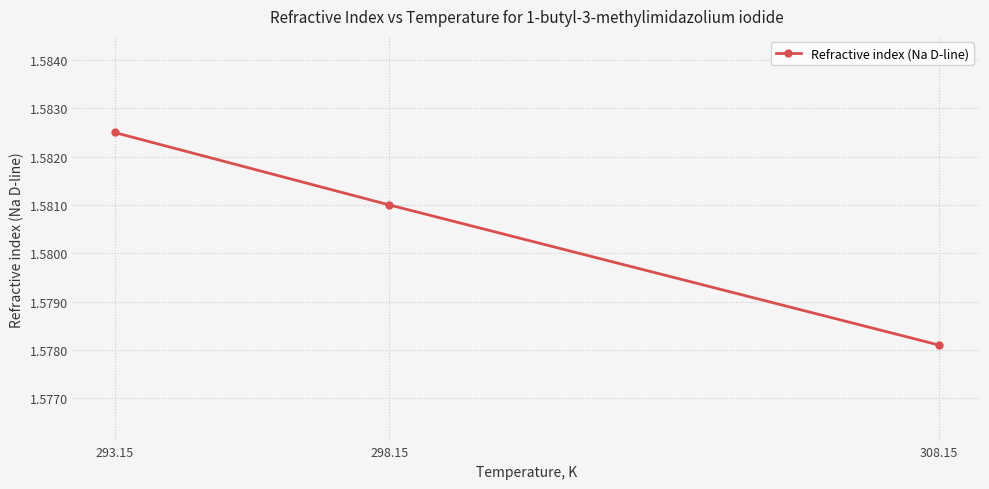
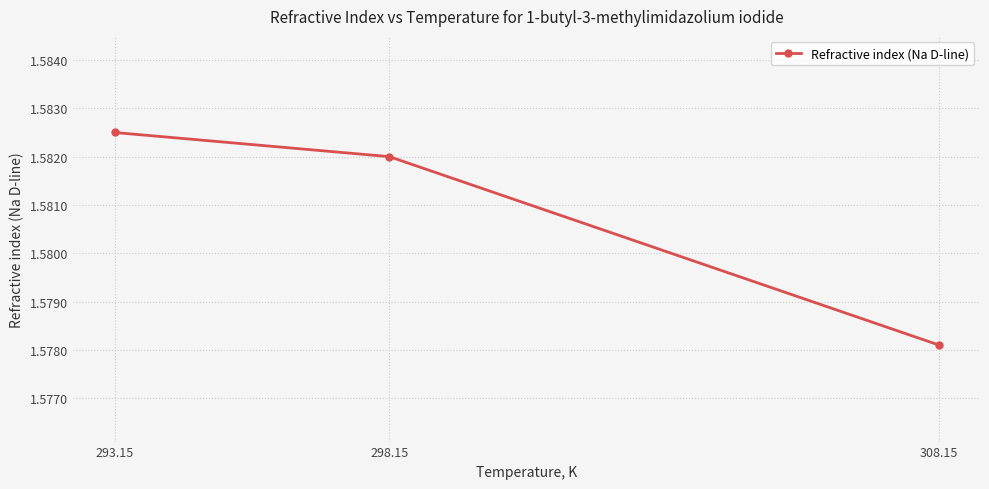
  {
    "293.15": 1.5825,
-   "298.15": 1.581,
+   "298.15": 1.582,
    "308.15": 1.5781
  }
